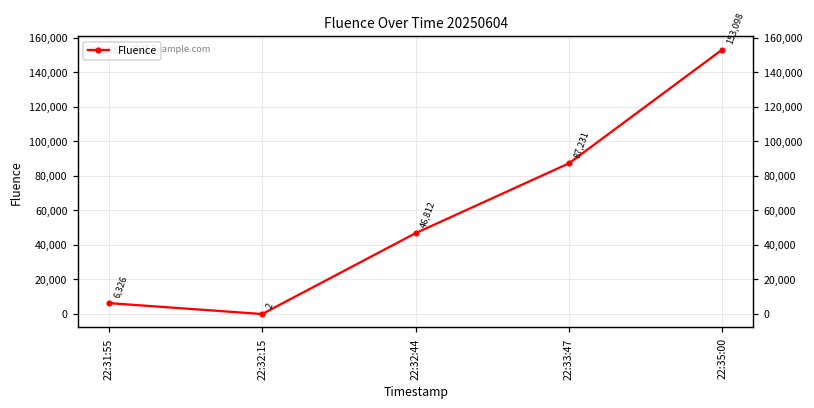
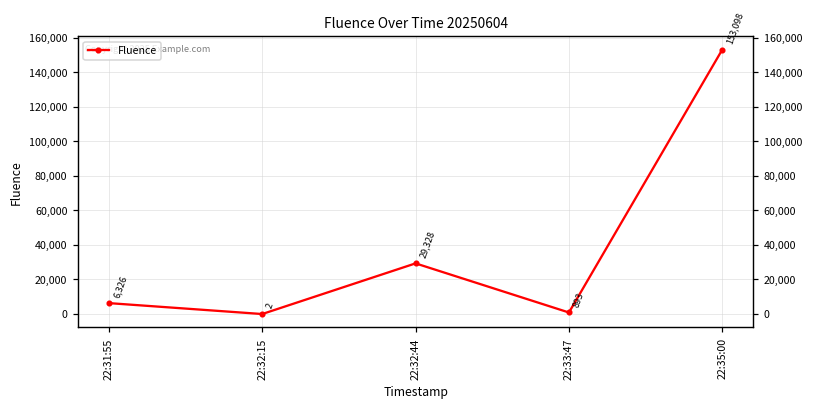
  {
    "22:31:55": "6,326",
    "22:32:15": "2",
-   "22:32:44": "46,812",
-   "22:33:47": "87,231",
+   "22:32:44": "29,328",
+   "22:33:47": "893",
    "22:35:00": "153,098"
  }
